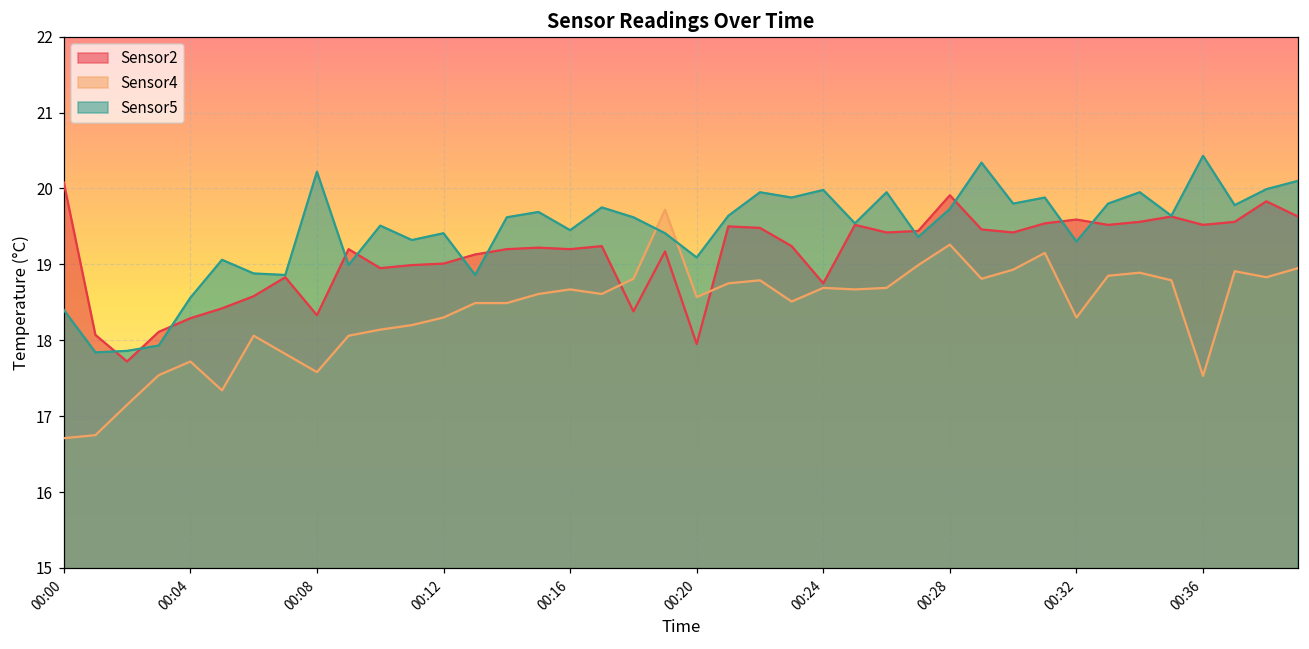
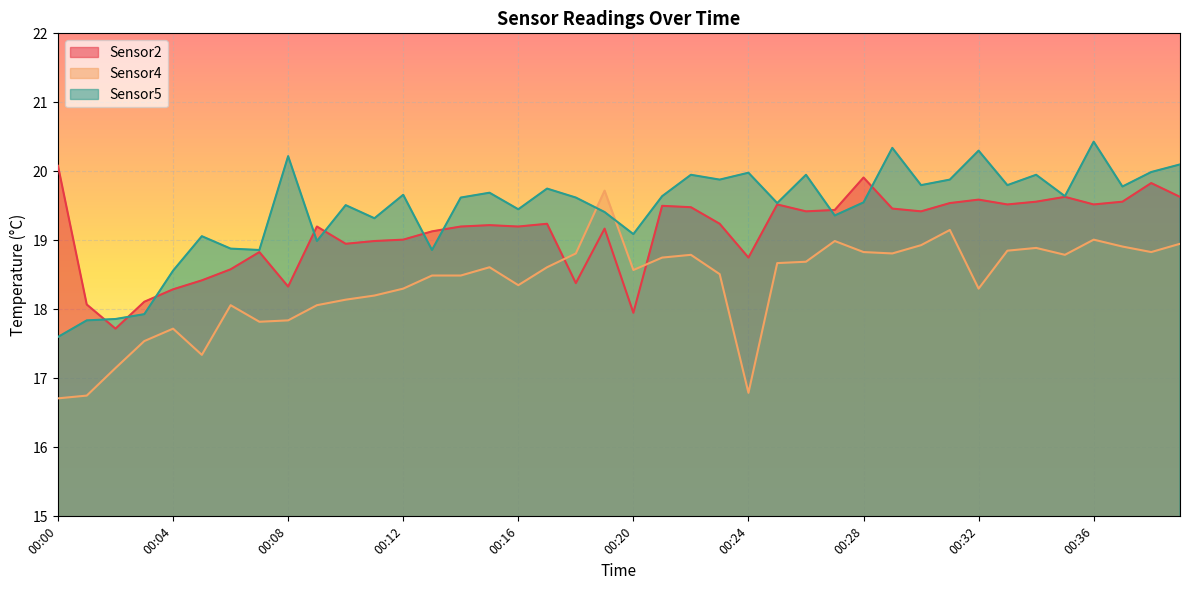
  {
    "Sensor2": {
      "00:00": 20.1,
      "00:04": 18.3,
      "00:08": 18.3,
      "00:12": 19.0,
      "00:16": 19.2,
      "00:20": 18.0,
      "00:24": 18.8,
      "00:28": 19.9,
      "00:32": 19.6,
      "00:36": 19.5
    },
    "Sensor4": {
      "00:00": 16.7,
      "00:04": 17.7,
-     "00:08": 17.6,
+     "00:08": 17.8,
      "00:12": 18.3,
-     "00:16": 18.7,
+     "00:16": 18.4,
      "00:20": 18.6,
-     "00:24": 18.7,
-     "00:28": 19.3,
+     "00:24": 16.8,
+     "00:28": 18.8,
      "00:32": 18.3,
-     "00:36": 17.5
+     "00:36": 19.0
    },
    "Sensor5": {
-     "00:00": 18.4,
+     "00:00": 17.6,
      "00:04": 18.6,
      "00:08": 20.2,
-     "00:12": 19.4,
+     "00:12": 19.7,
      "00:16": 19.5,
      "00:20": 19.1,
      "00:24": 20.0,
-     "00:28": 19.7,
-     "00:32": 19.3,
+     "00:28": 19.6,
+     "00:32": 20.3,
      "00:36": 20.4
    }
  }
